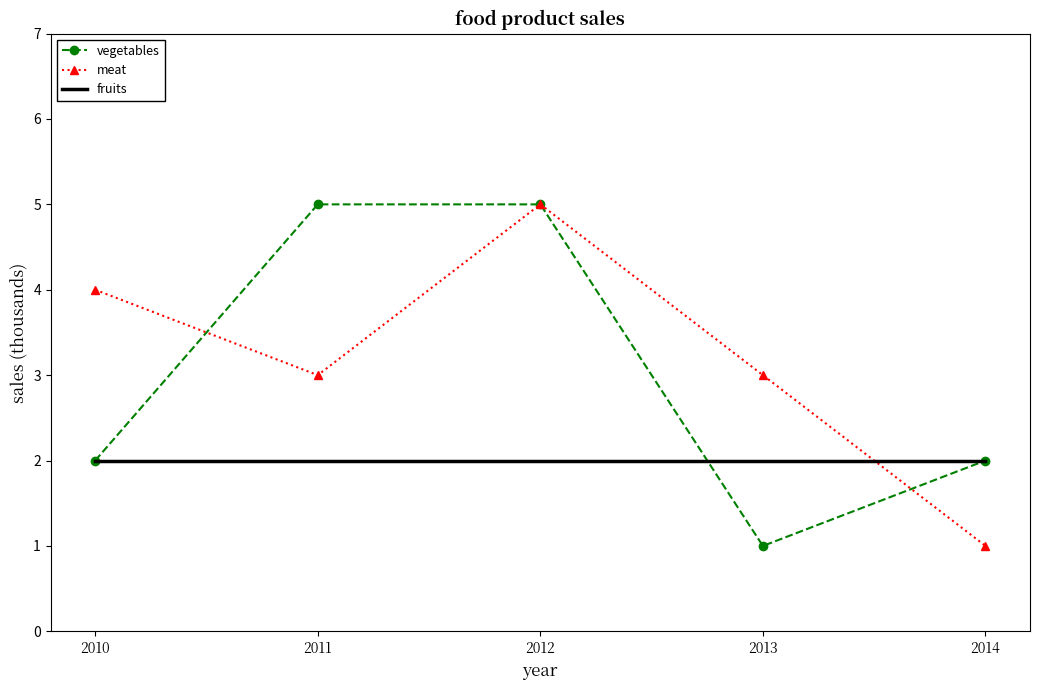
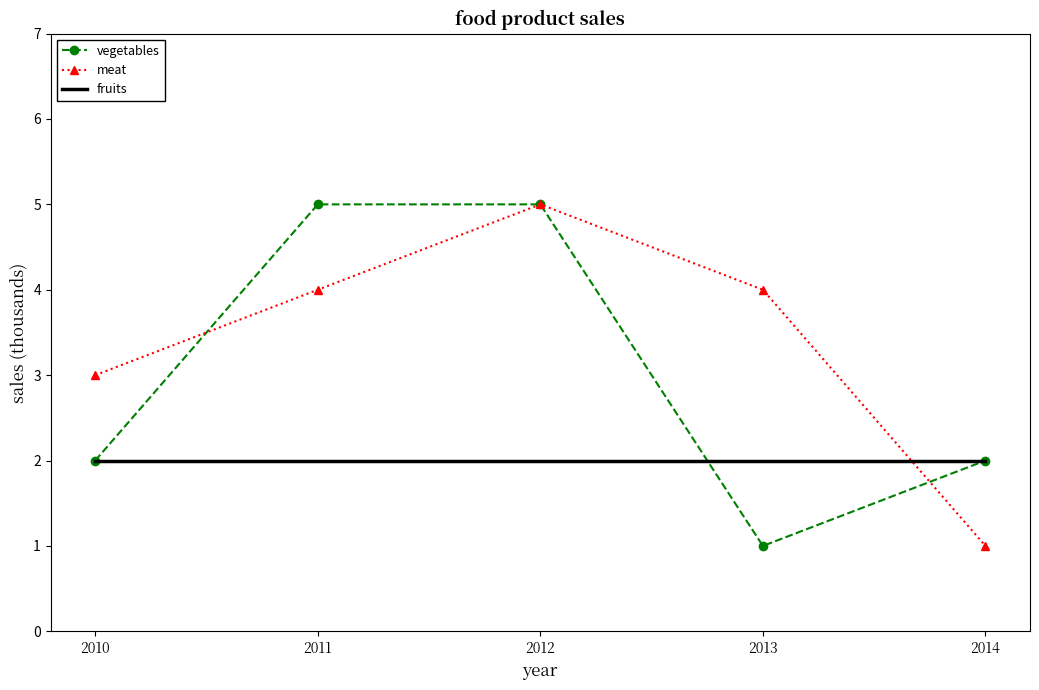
  {
    "vegetables": {
      "2011": 5,
      "2013": 1
    },
    "meat": {
-     "2010": 4,
-     "2011": 3,
-     "2013": 3,
+     "2010": 3,
+     "2011": 4,
+     "2013": 4,
      "2014": 1
    },
    "fruits": {
      "2011": 2,
      "2012": 2,
      "2013": 2
    }
  }
